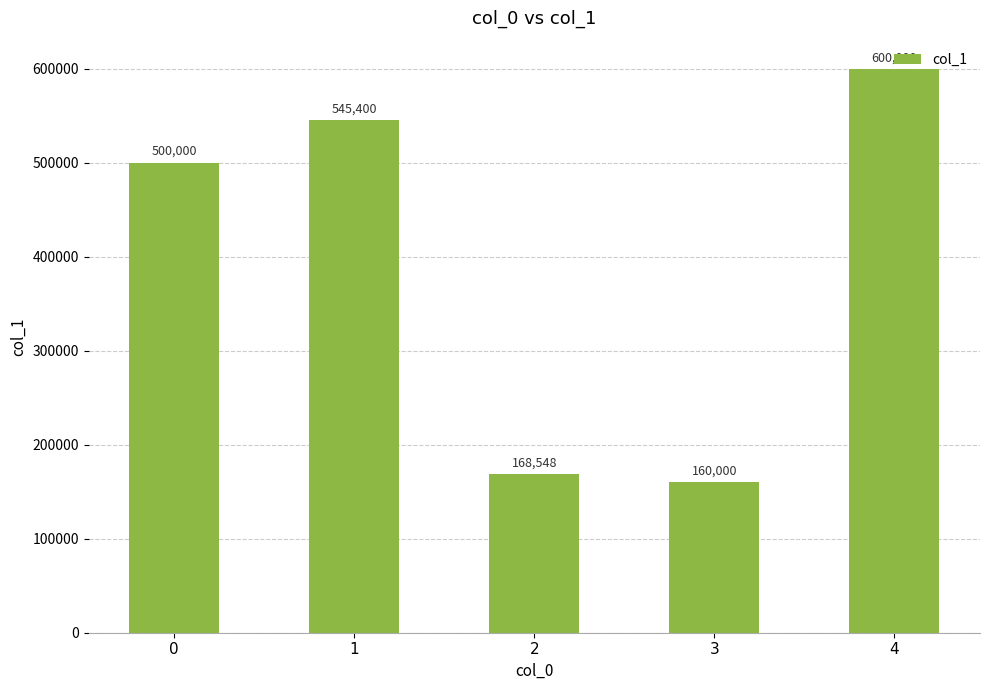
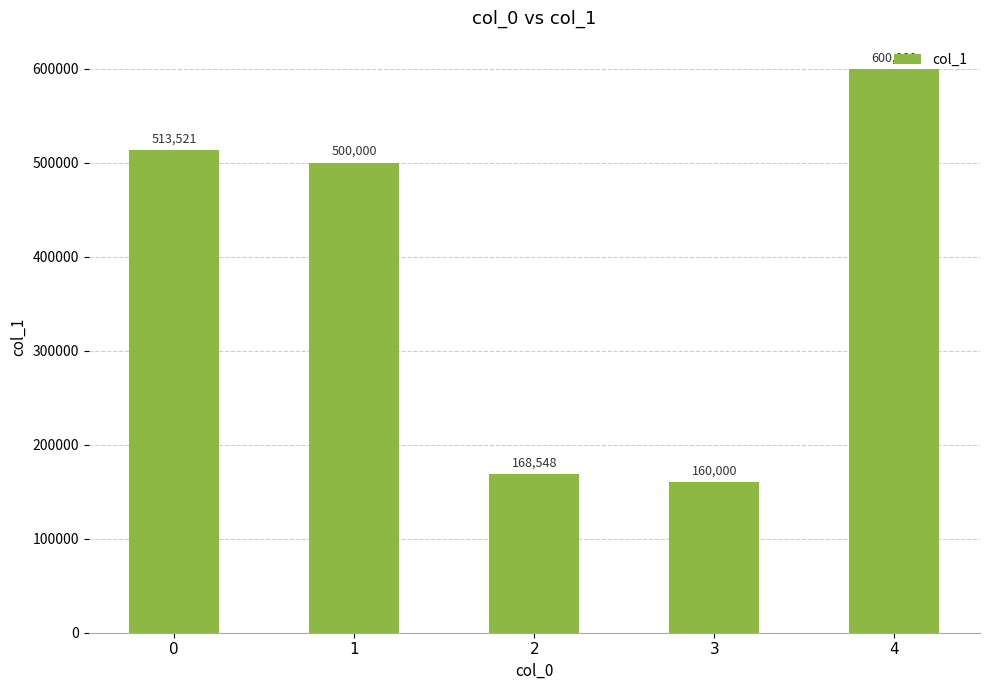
  {
-   "0": "500,000",
-   "1": "545,400",
+   "0": "513,521",
+   "1": "500,000",
    "2": "168,548",
    "3": "160,000",
    "4": "600,000"
  }
